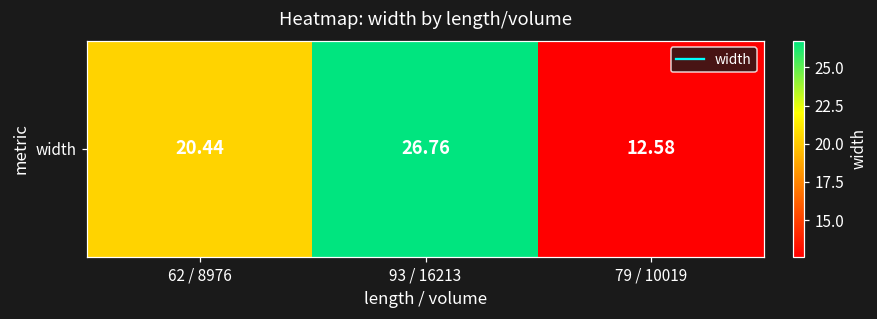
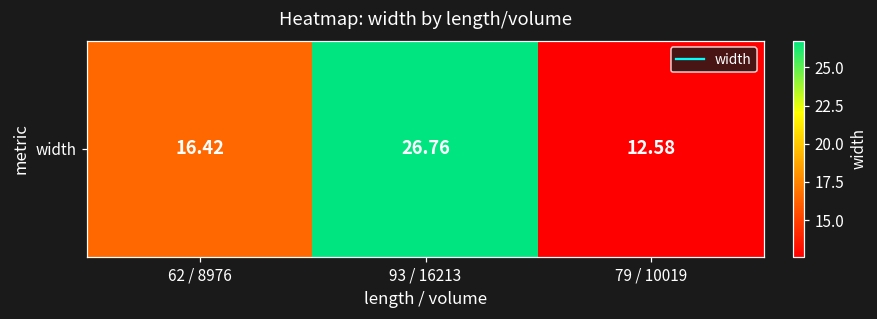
  {
    "width": {
-     "62 / 8976": 20.44,
+     "62 / 8976": 16.42,
      "93 / 16213": 26.76,
      "79 / 10019": 12.58
    }
  }
